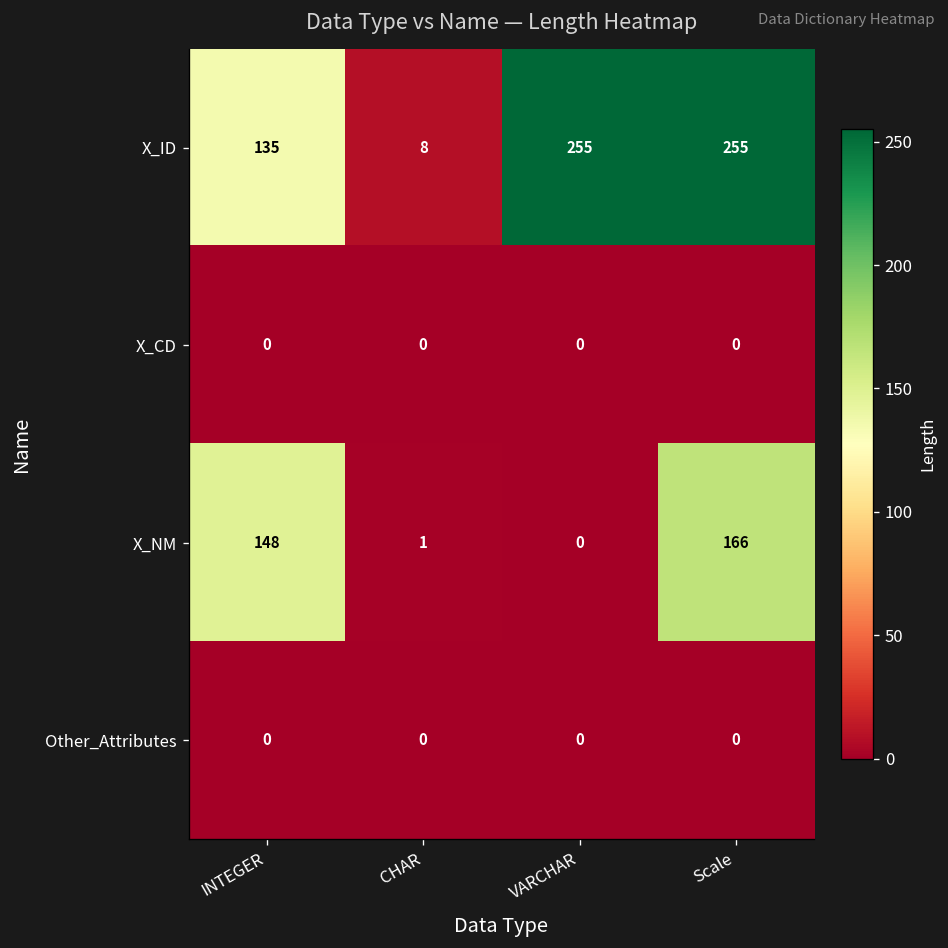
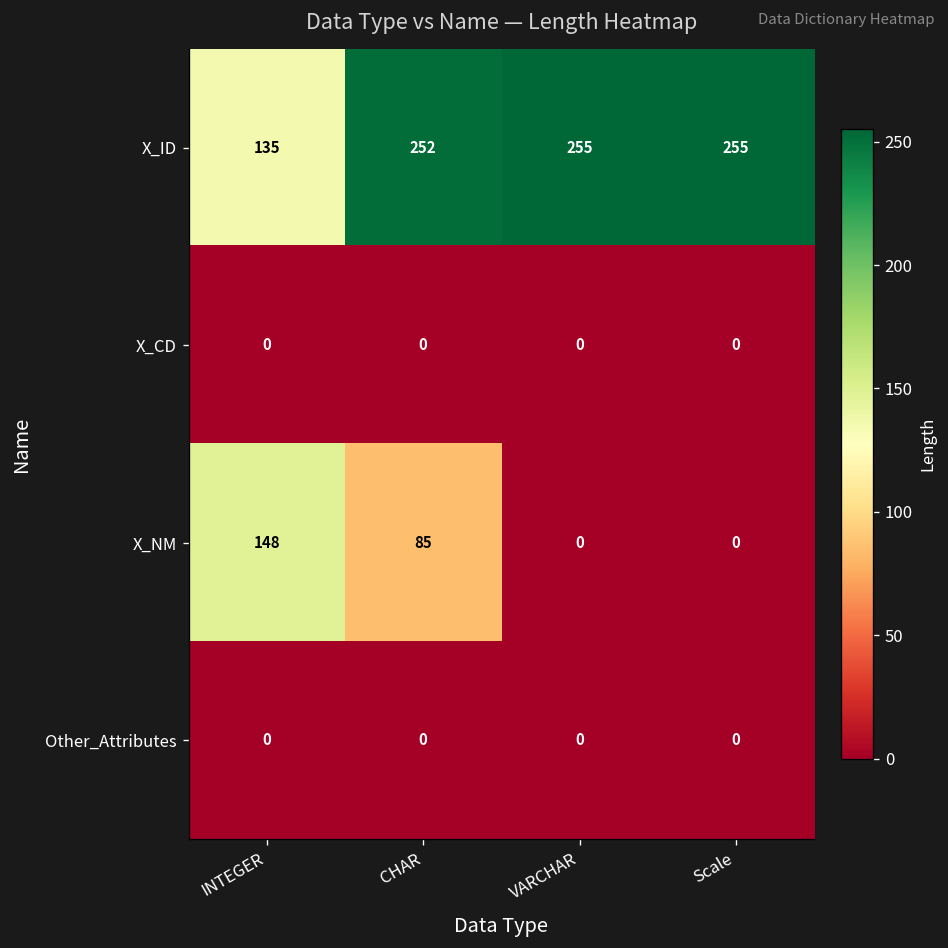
  {
    "X_ID": {
      "INTEGER": 135,
-     "CHAR": 8,
+     "CHAR": 252,
      "VARCHAR": 255,
      "Scale": 255
    },
    "X_CD": {
      "INTEGER": 0,
      "CHAR": 0,
      "VARCHAR": 0,
      "Scale": 0
    },
    "X_NM": {
      "INTEGER": 148,
-     "CHAR": 1,
+     "CHAR": 85,
      "VARCHAR": 0,
-     "Scale": 166
+     "Scale": 0
    },
    "Other_Attributes": {
      "INTEGER": 0,
      "CHAR": 0,
      "VARCHAR": 0,
      "Scale": 0
    }
  }
